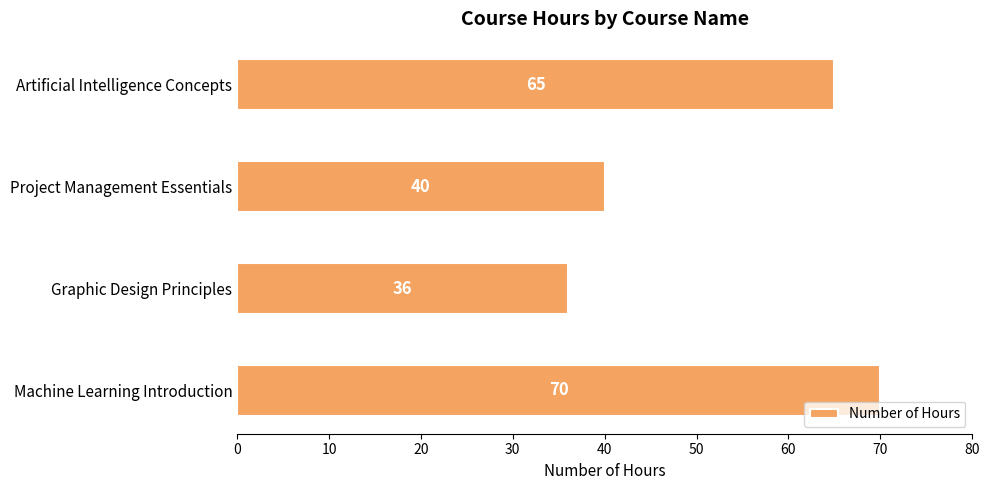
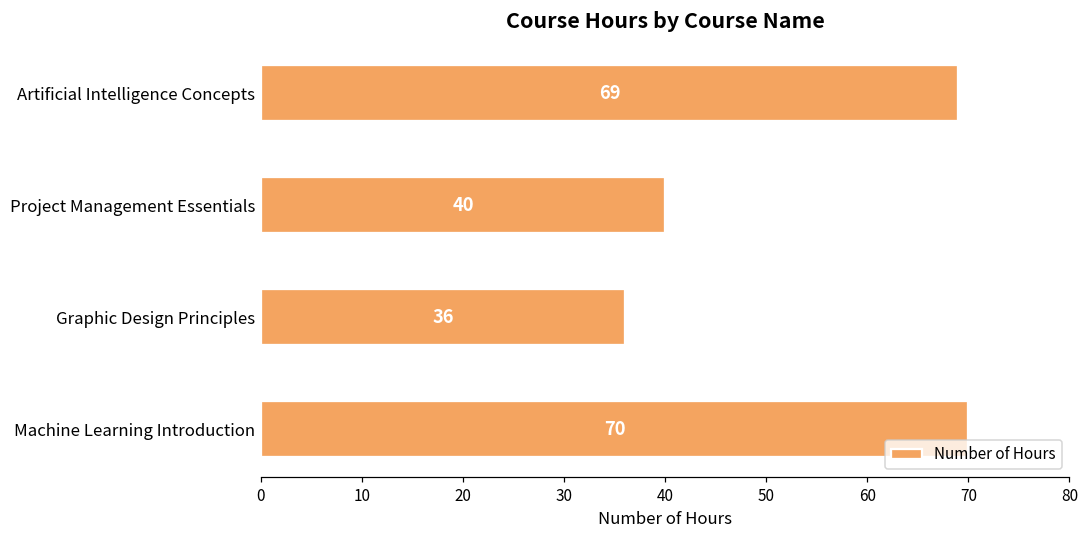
  {
-   "Artificial Intelligence Concepts": 65,
+   "Artificial Intelligence Concepts": 69,
    "Project Management Essentials": 40,
    "Graphic Design Principles": 36,
    "Machine Learning Introduction": 70
  }
